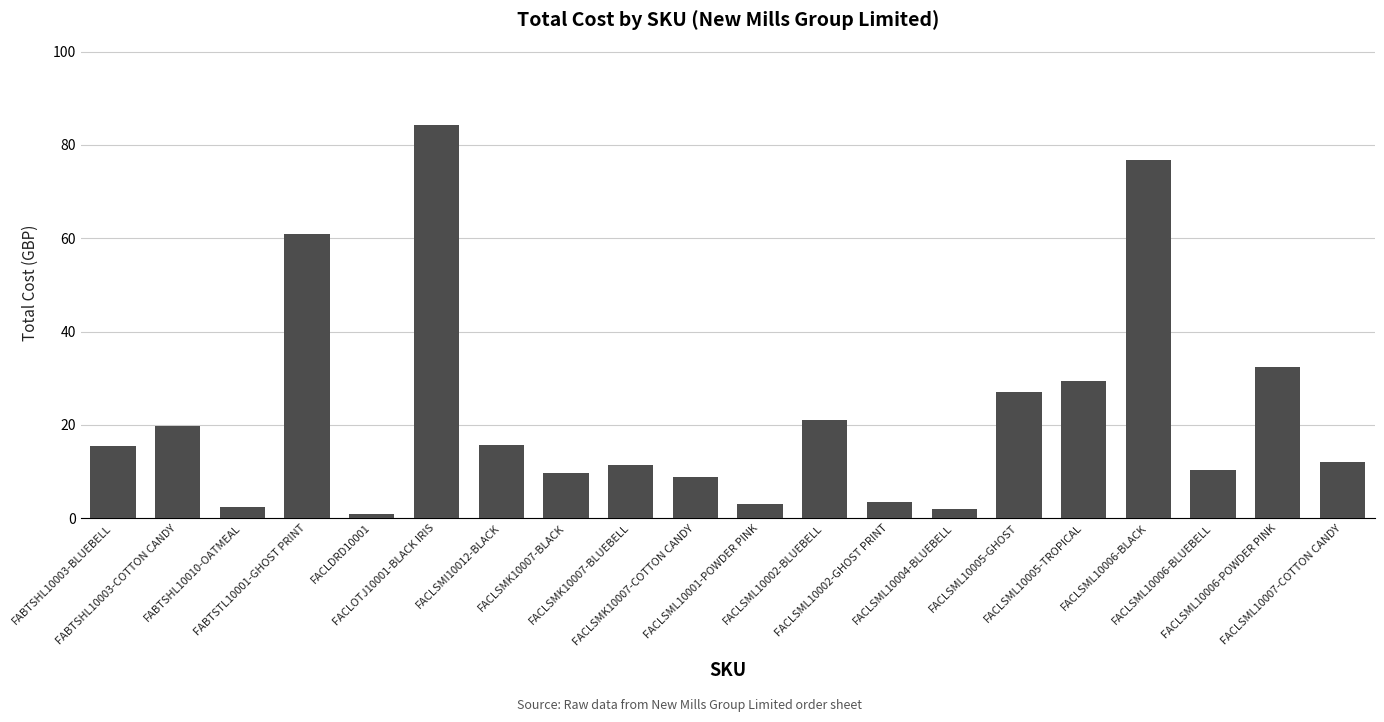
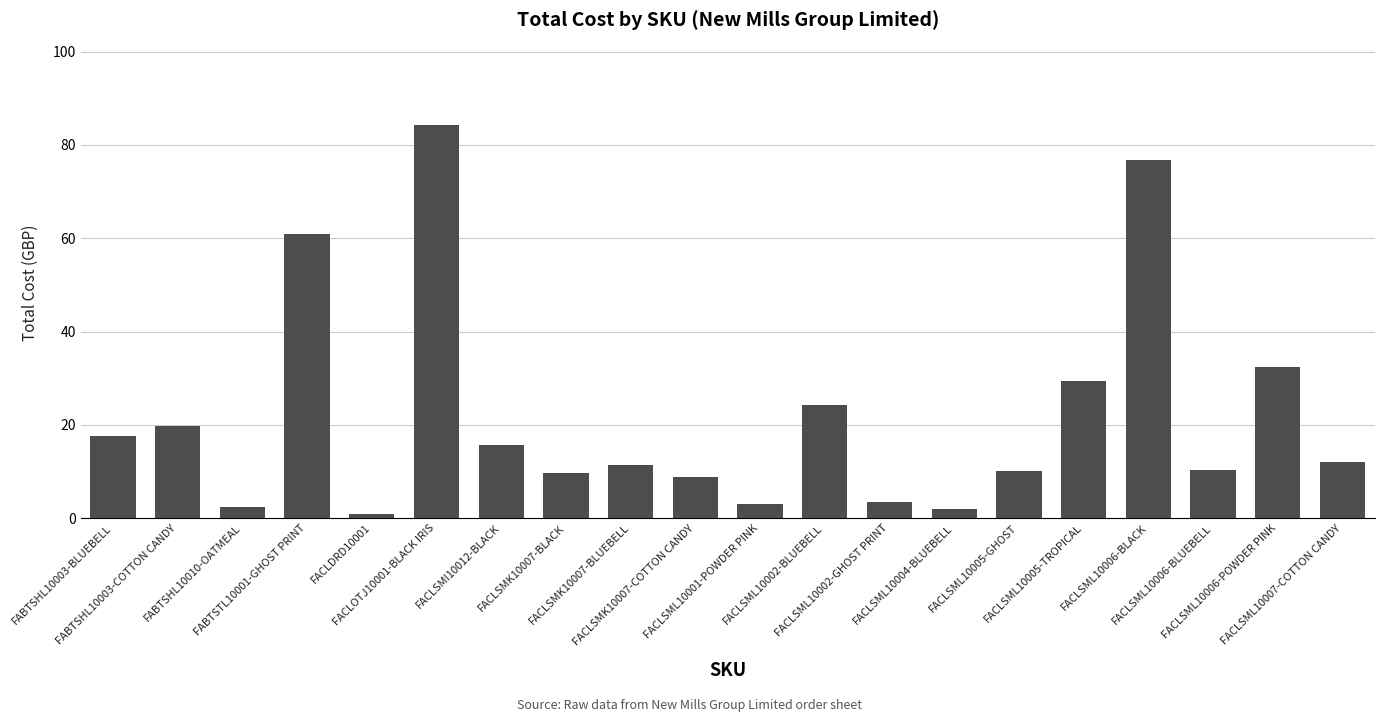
  {
-   "FABTSHL10003-BLUEBELL": 15,
+   "FABTSHL10003-BLUEBELL": 18,
    "FABTSHL10003-COTTON CANDY": 20,
    "FABTSHL10010-OATMEAL": 2,
    "FABTSTL10001-GHOST PRINT": 61,
    "FACLDRD10001": 1,
    "FACLOTJ10001-BLACK IRIS": 84,
    "FACLSMI10012-BLACK": 16,
    "FACLSMK10007-BLACK": 10,
    "FACLSMK10007-BLUEBELL": 11,
    "FACLSMK10007-COTTON CANDY": 9,
    "FACLSML10001-POWDER PINK": 3,
-   "FACLSML10002-BLUEBELL": 21,
+   "FACLSML10002-BLUEBELL": 24,
    "FACLSML10002-GHOST PRINT": 3,
    "FACLSML10004-BLUEBELL": 2,
-   "FACLSML10005-GHOST": 27,
+   "FACLSML10005-GHOST": 10,
    "FACLSML10005-TROPICAL": 29,
    "FACLSML10006-BLACK": 77,
    "FACLSML10006-BLUEBELL": 10,
    "FACLSML10006-POWDER PINK": 32,
    "FACLSML10007-COTTON CANDY": 12
  }
